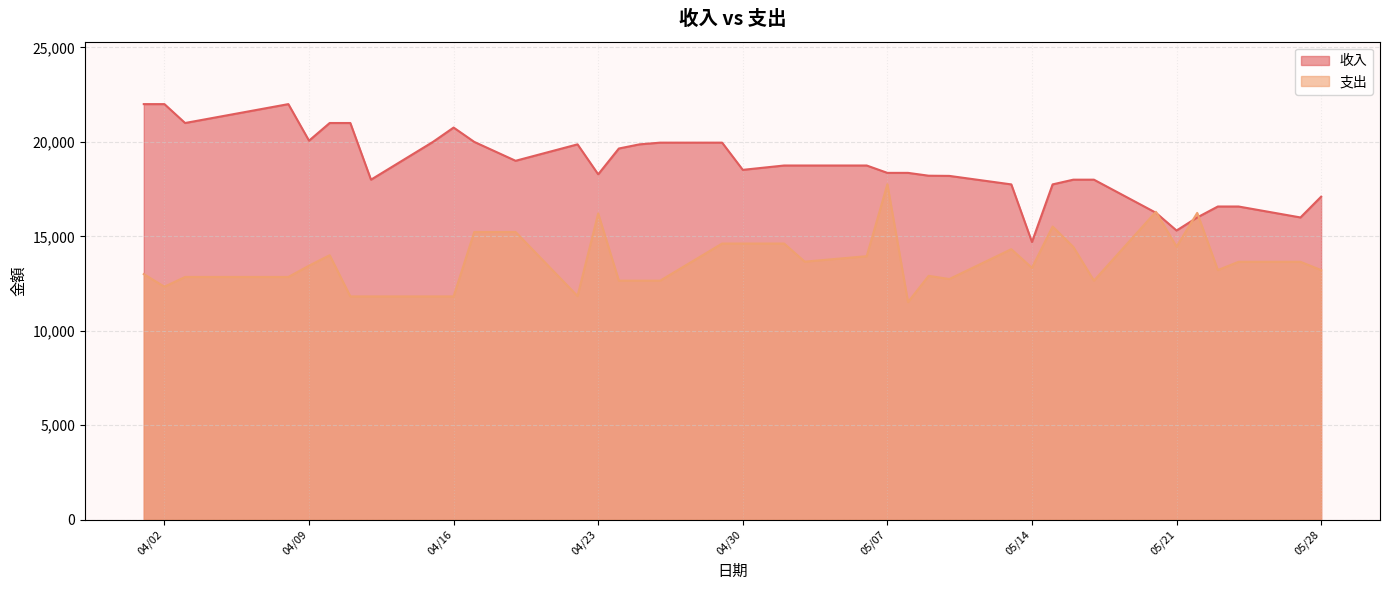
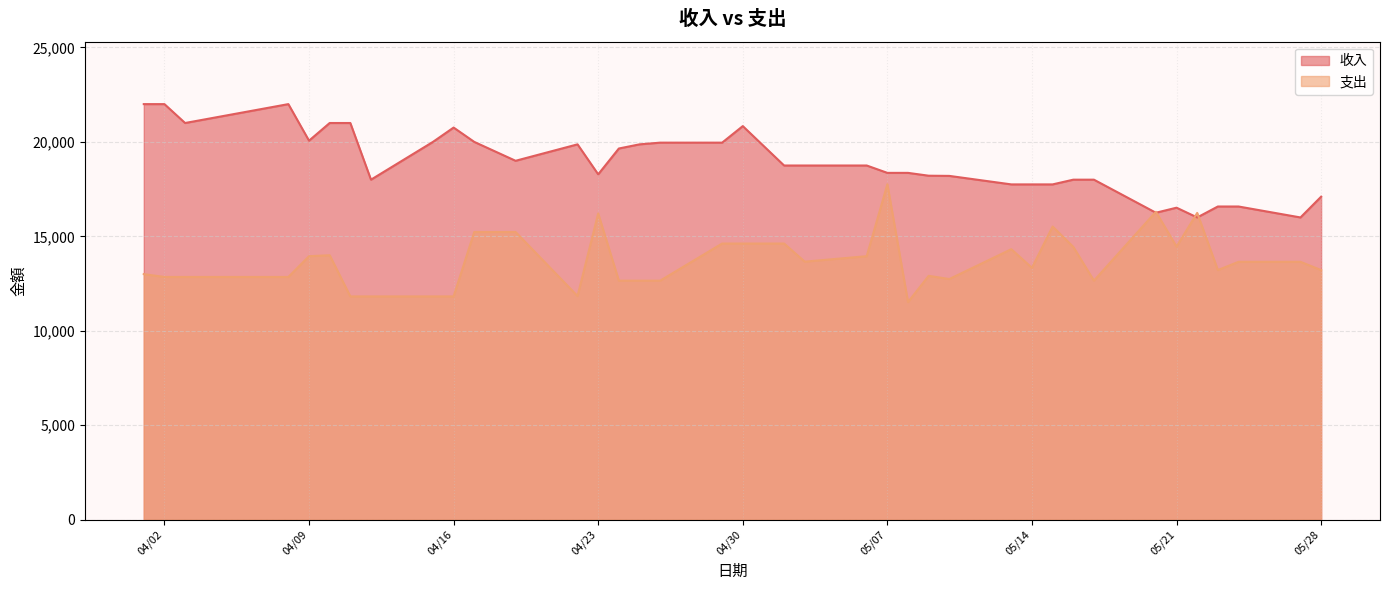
  {
    "收入": {
      "04/02": "22,000",
      "04/09": "20,100",
      "04/16": "20,800",
      "04/23": "18,300",
-     "04/30": "18,500",
+     "04/30": "20,800",
      "05/07": "18,400",
-     "05/14": "14,700",
-     "05/21": "15,300",
+     "05/14": "17,800",
+     "05/21": "16,500",
      "05/28": "17,100"
    },
    "支出": {
-     "04/02": "12,300",
-     "04/09": "13,400",
+     "04/02": "12,900",
+     "04/09": "14,000",
      "04/16": "11,800",
      "04/23": "16,200",
      "04/30": "14,600",
      "05/07": "17,800",
      "05/14": "13,300",
      "05/21": "14,500",
      "05/28": "13,200"
    }
  }
